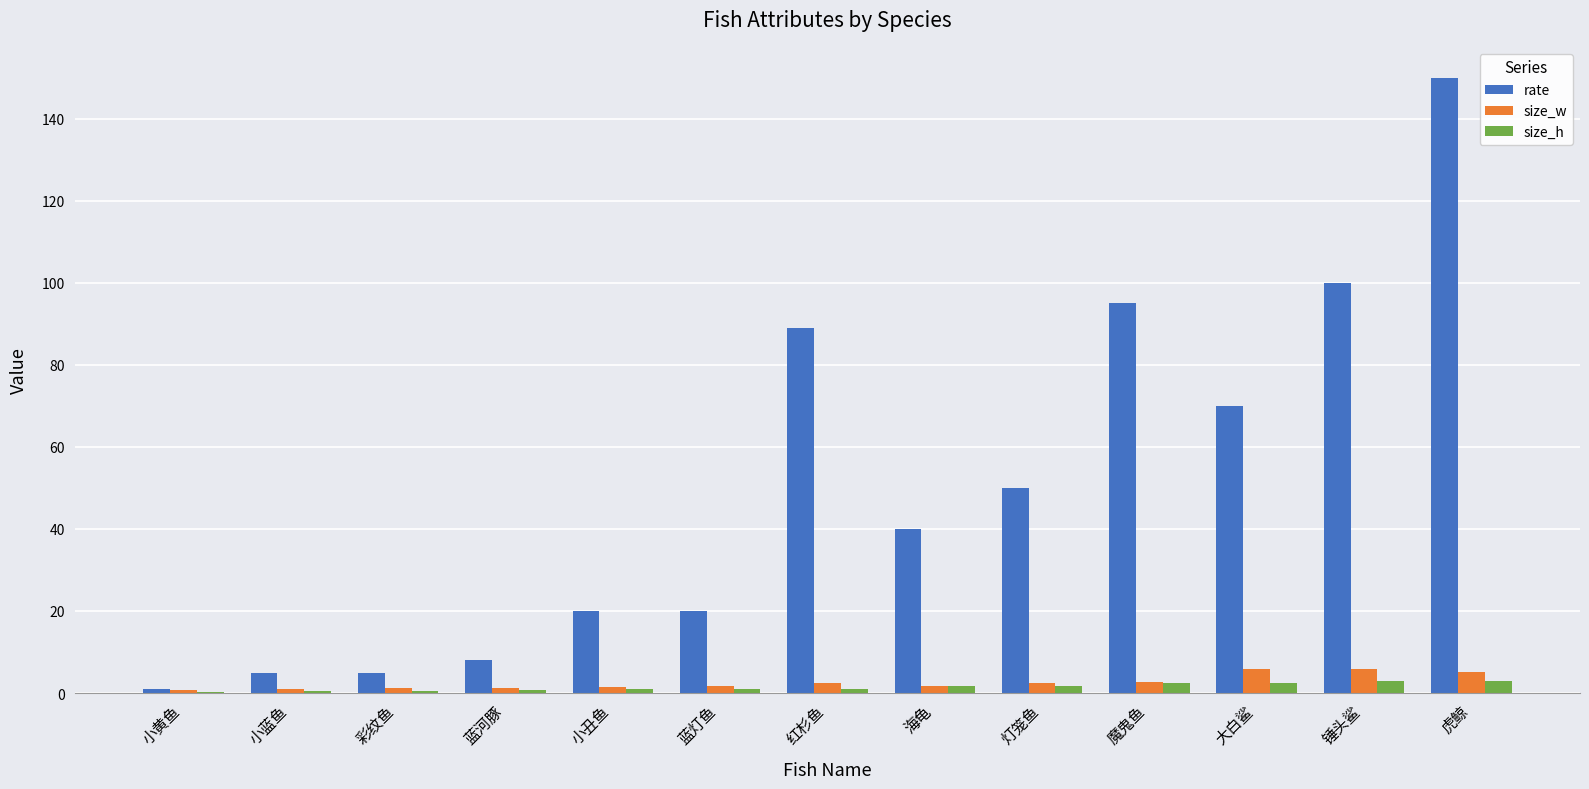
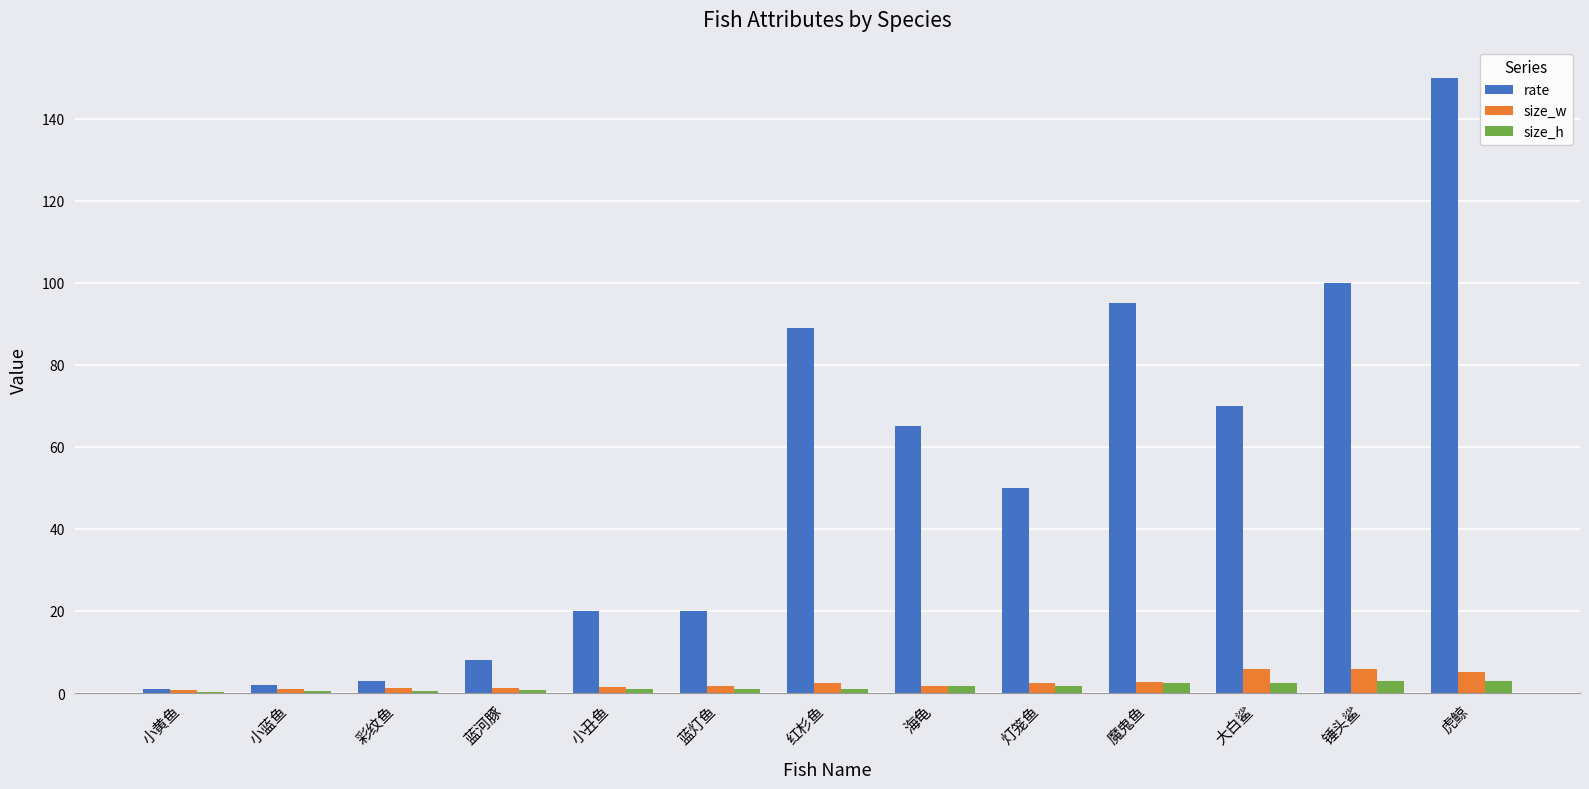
  {
    "rate": {
      "小黄鱼": 1,
-     "小蓝鱼": 5,
-     "彩纹鱼": 5,
+     "小蓝鱼": 2,
+     "彩纹鱼": 3,
      "蓝河豚": 8,
      "小丑鱼": 20,
      "蓝灯鱼": 20,
      "红杉鱼": 89,
-     "海龟": 40,
+     "海龟": 65,
      "灯笼鱼": 50,
      "魔鬼鱼": 95,
      "大白鲨": 70,
      "锤头鲨": 100,
      "虎鲸": 150
    },
    "size_w": {
      "小黄鱼": 1,
      "小蓝鱼": 1,
      "彩纹鱼": 1,
      "蓝河豚": 1,
      "小丑鱼": 1,
      "蓝灯鱼": 2,
      "红杉鱼": 2,
      "海龟": 2,
      "灯笼鱼": 2,
      "魔鬼鱼": 3,
      "大白鲨": 6,
      "锤头鲨": 6,
      "虎鲸": 5
    },
    "size_h": {
      "蓝河豚": 1,
      "小丑鱼": 1,
      "蓝灯鱼": 1,
      "红杉鱼": 1,
      "海龟": 2,
      "灯笼鱼": 2,
      "魔鬼鱼": 2,
      "大白鲨": 2,
      "锤头鲨": 3,
      "虎鲸": 3
    }
  }
